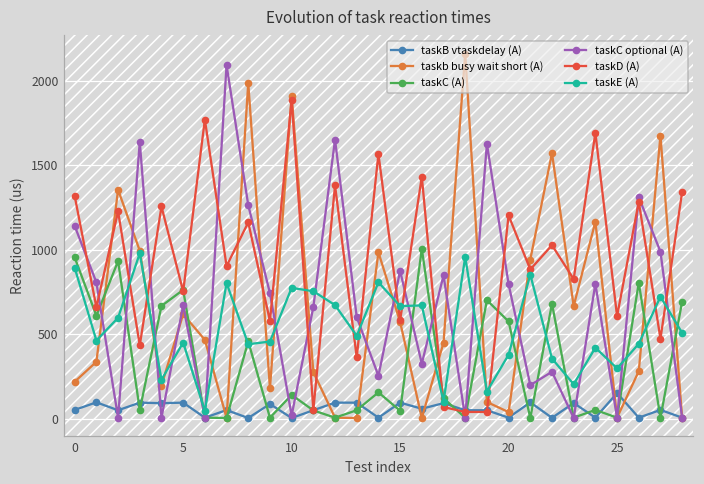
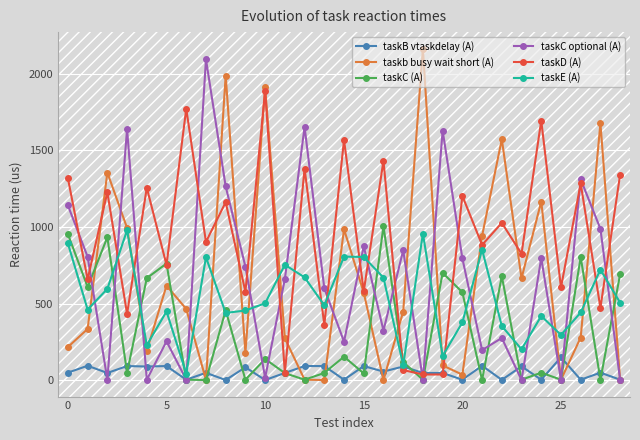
  {
    "taskB vtaskdelay (A)": {
      "0": 50,
      "5": 90,
      "15": 90,
      "20": 10,
      "25": 150
    },
    "taskC (A)": {
      "0": 950,
      "10": 140,
      "15": 50,
      "20": 580
    },
    "taskC optional (A)": {
      "0": 1140,
-     "5": 670,
+     "5": 260,
      "15": 880,
      "20": 800
    },
    "taskE (A)": {
      "0": 890,
      "5": 450,
-     "10": 770,
-     "15": 670,
+     "10": 500,
+     "15": 810,
      "20": 380,
      "25": 300
    }
  }
